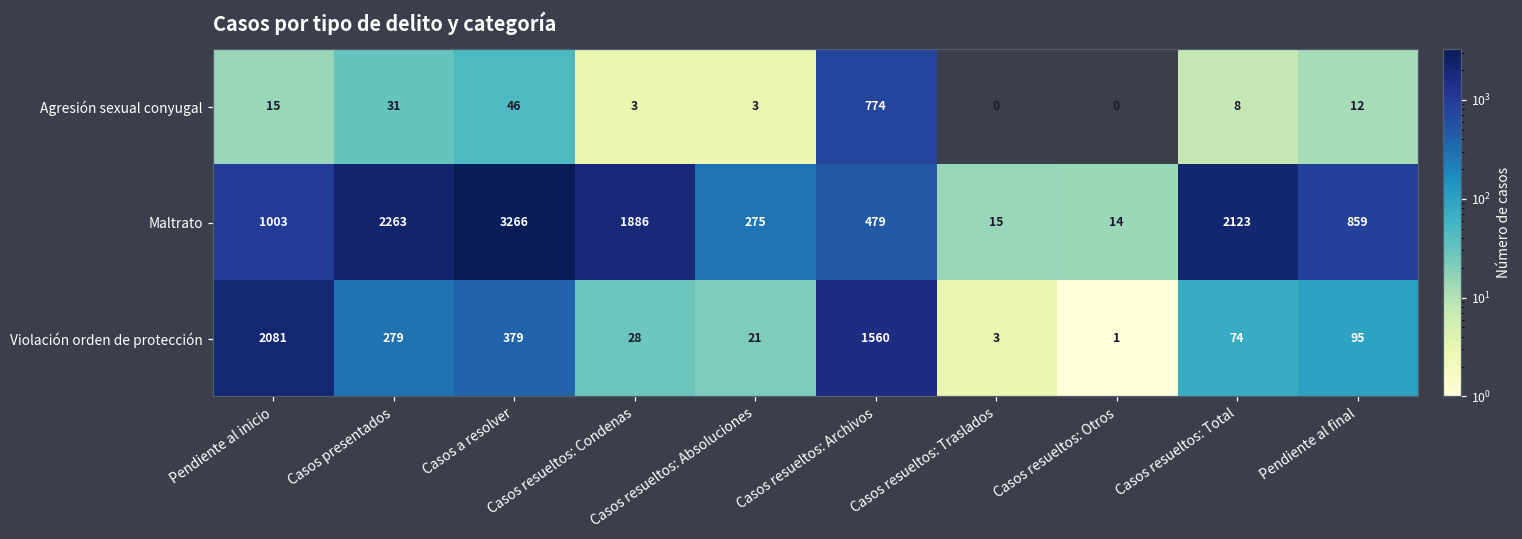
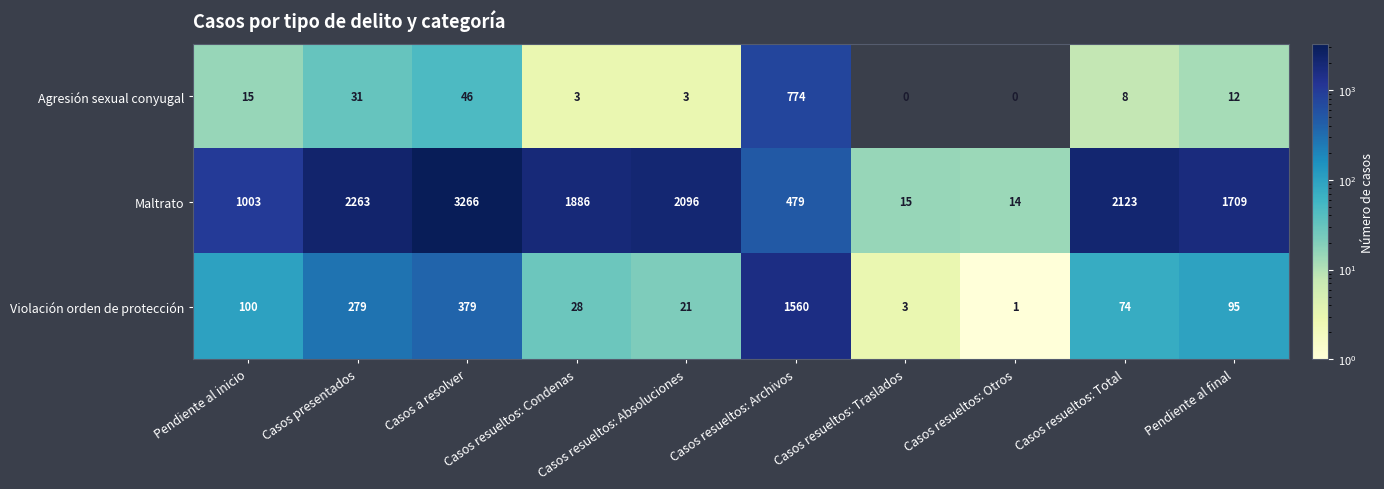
  {
    "Agresión sexual conyugal": {
      "Pendiente al inicio": 15,
      "Casos presentados": 31,
      "Casos a resolver": 46,
      "Casos resueltos: Condenas": 3,
      "Casos resueltos: Absoluciones": 3,
      "Casos resueltos: Archivos": 774,
      "Casos resueltos: Total": 8,
      "Pendiente al final": 12
    },
    "Maltrato": {
      "Pendiente al inicio": 1003,
      "Casos presentados": 2263,
      "Casos a resolver": 3266,
      "Casos resueltos: Condenas": 1886,
-     "Casos resueltos: Absoluciones": 275,
+     "Casos resueltos: Absoluciones": 2096,
      "Casos resueltos: Archivos": 479,
      "Casos resueltos: Traslados": 15,
      "Casos resueltos: Otros": 14,
      "Casos resueltos: Total": 2123,
-     "Pendiente al final": 859
+     "Pendiente al final": 1709
    },
    "Violación orden de protección": {
-     "Pendiente al inicio": 2081,
+     "Pendiente al inicio": 100,
      "Casos presentados": 279,
      "Casos a resolver": 379,
      "Casos resueltos: Condenas": 28,
      "Casos resueltos: Absoluciones": 21,
      "Casos resueltos: Archivos": 1560,
      "Casos resueltos: Traslados": 3,
      "Casos resueltos: Otros": 1,
      "Casos resueltos: Total": 74,
      "Pendiente al final": 95
    }
  }
